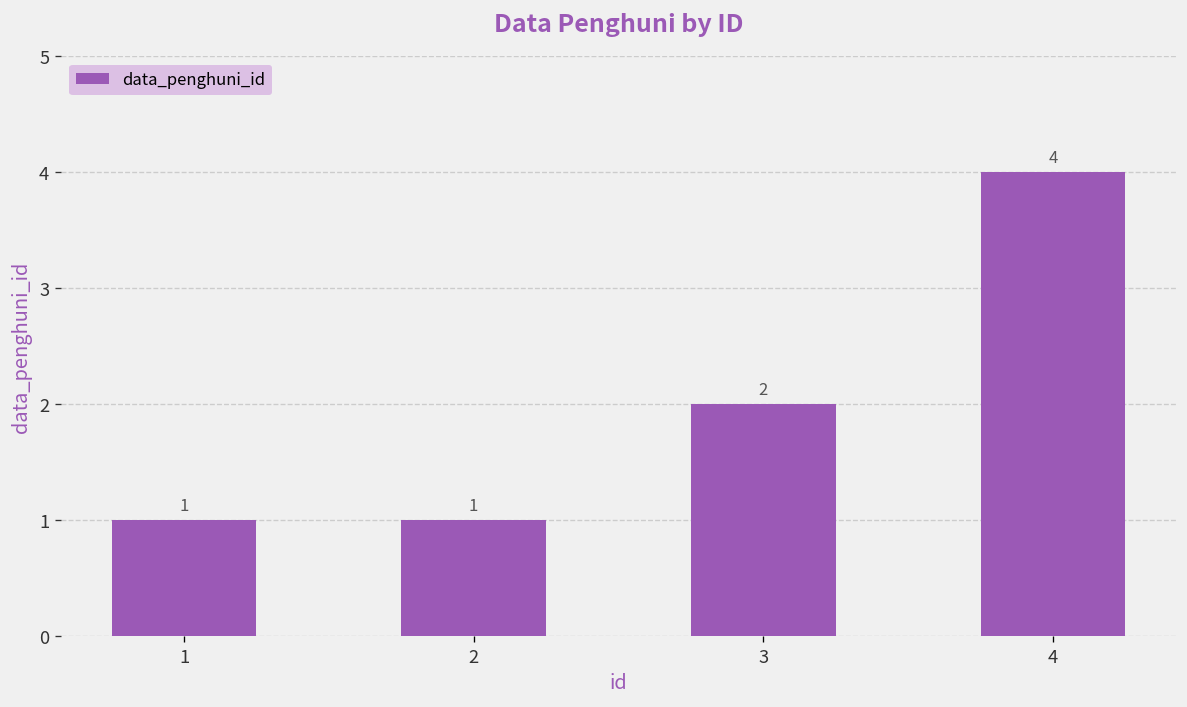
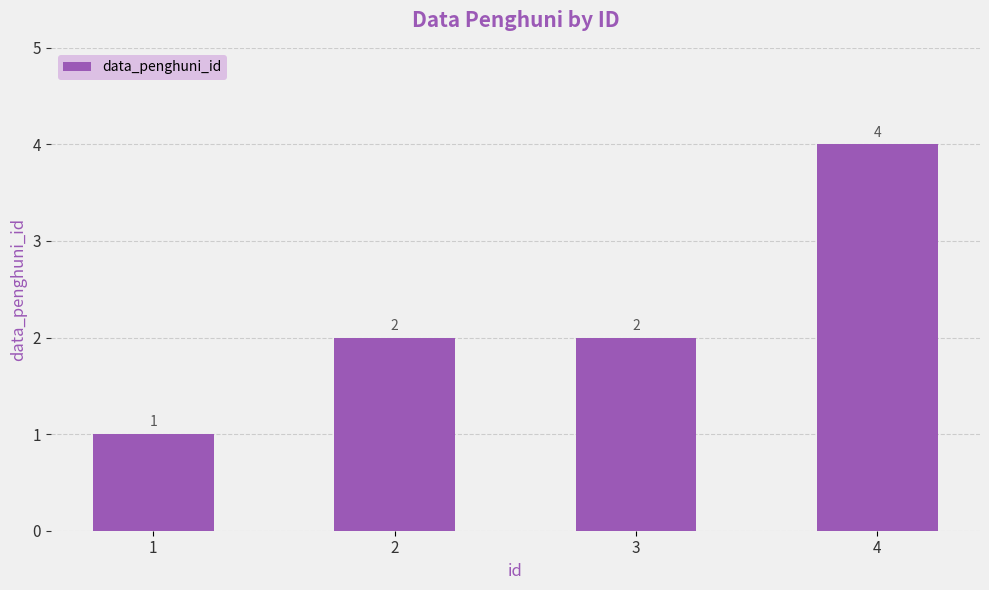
  {
    "1": 1,
-   "2": 1,
+   "2": 2,
    "3": 2,
    "4": 4
  }
